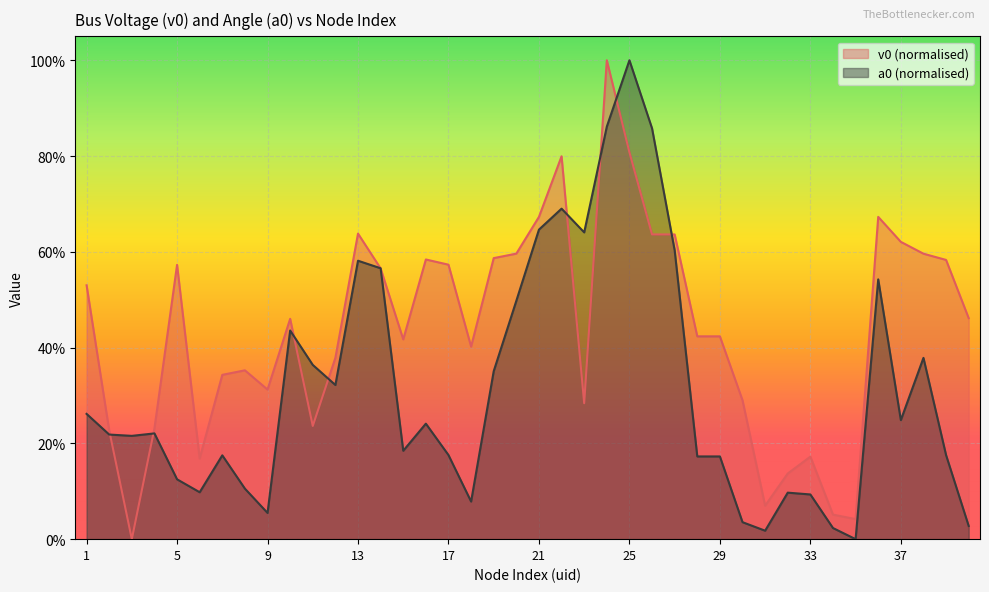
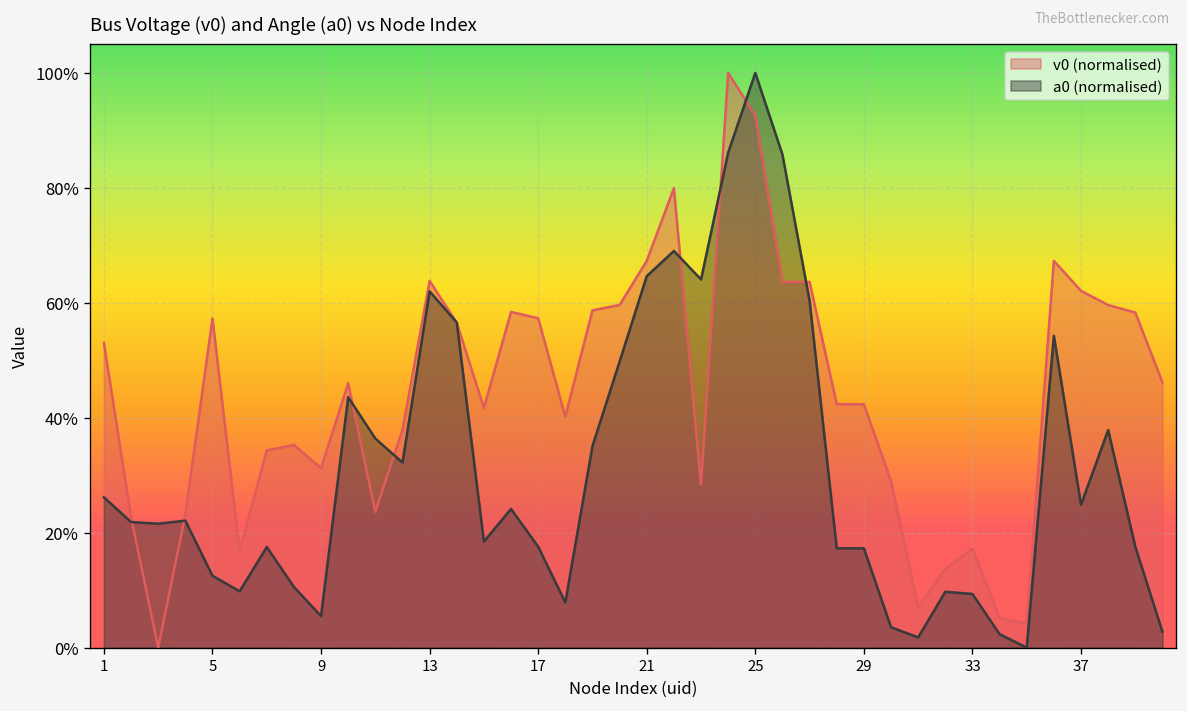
  {
    "v0 (normalised)": {
      "1": "53%",
      "5": "57%",
      "9": "31%",
      "13": "64%",
      "17": "57%",
      "21": "67%",
-     "25": "81%",
+     "25": "93%",
      "29": "42%",
      "33": "17%",
      "37": "62%"
    },
    "a0 (normalised)": {
      "1": "26%",
      "5": "12%",
      "9": "5%",
-     "13": "58%",
+     "13": "62%",
      "17": "18%",
      "21": "65%",
      "25": "100%",
      "29": "17%",
      "33": "9%",
      "37": "25%"
    }
  }
